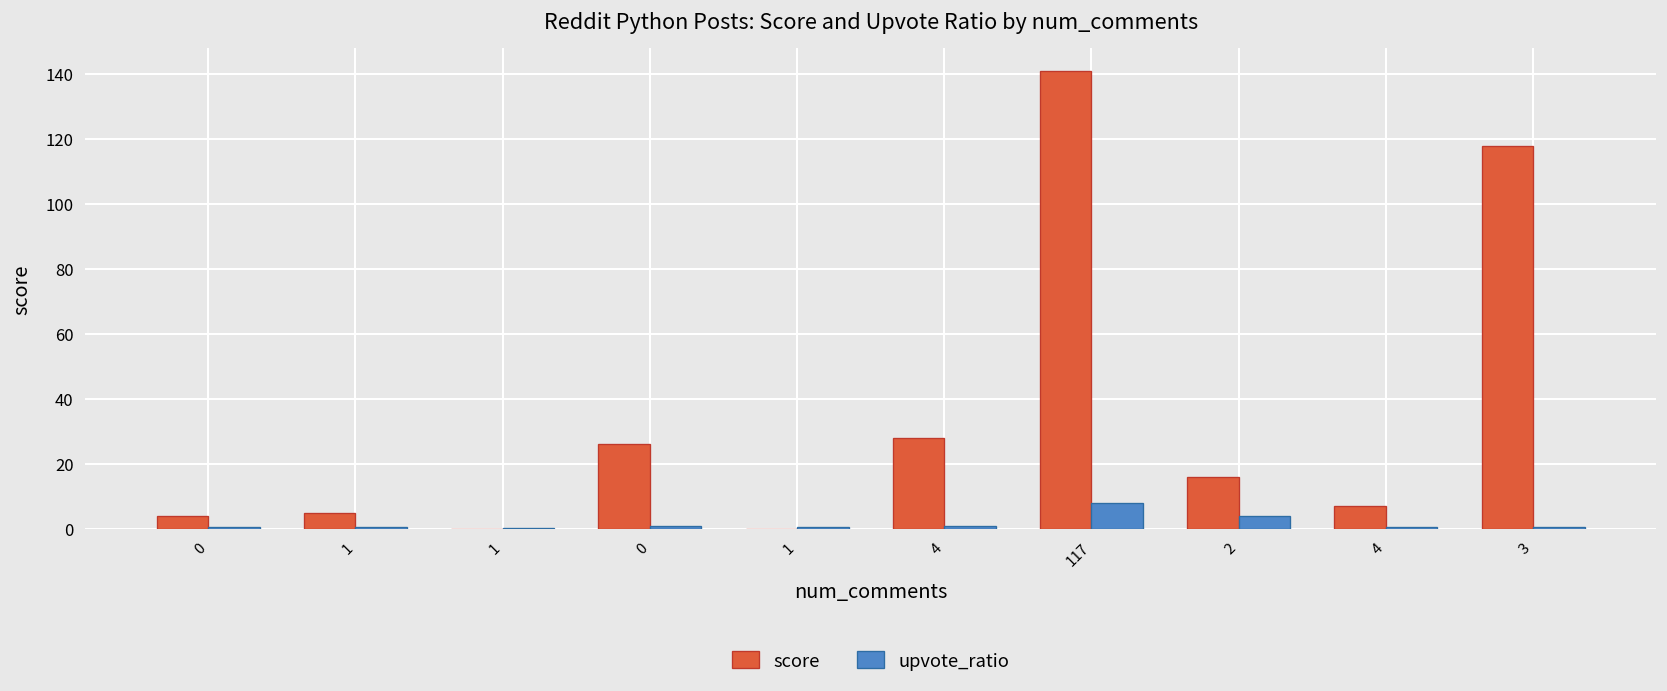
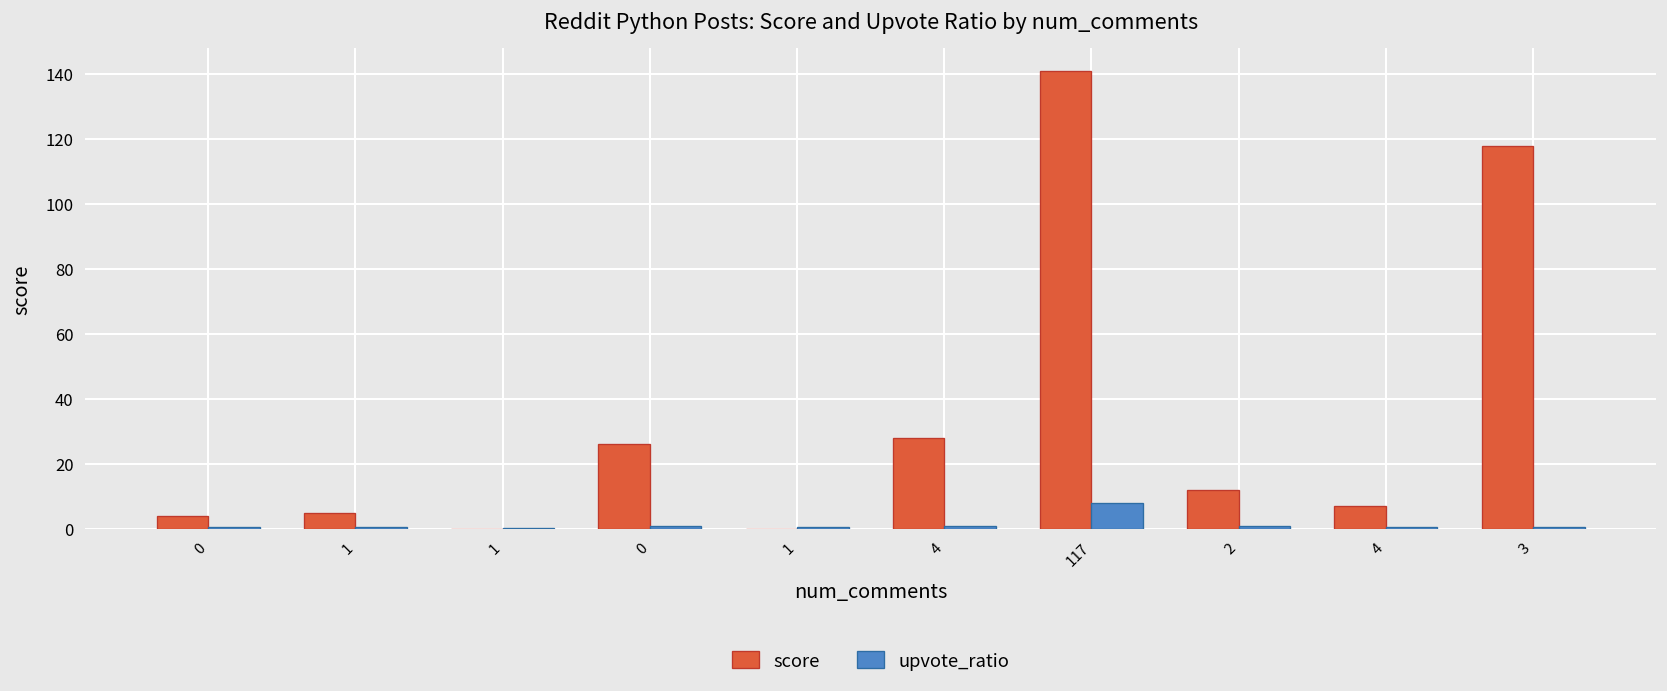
  {
    "score": {
      "117": 141,
-     "2": 16,
+     "2": 12,
      "3": 118
    },
    "upvote_ratio": {
      "117": 8,
-     "2": 4
+     "2": 1
    }
  }
